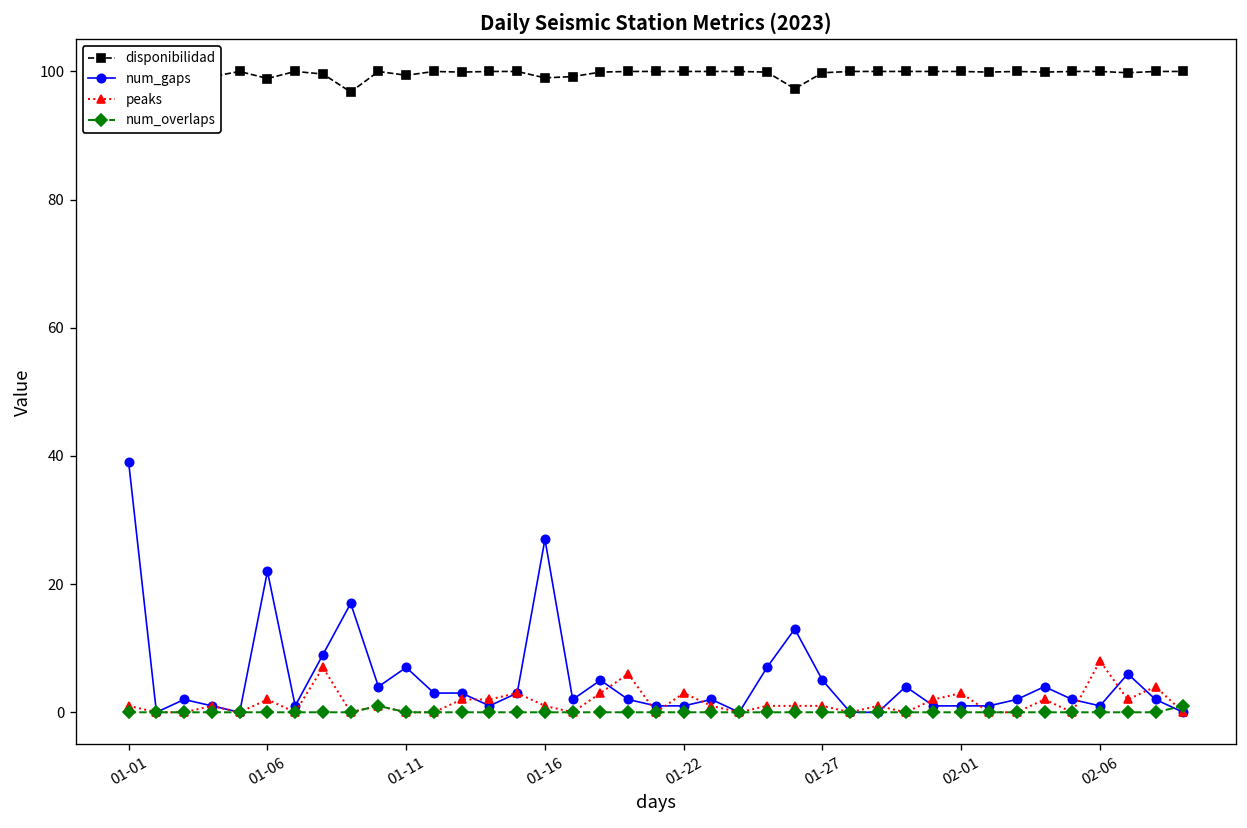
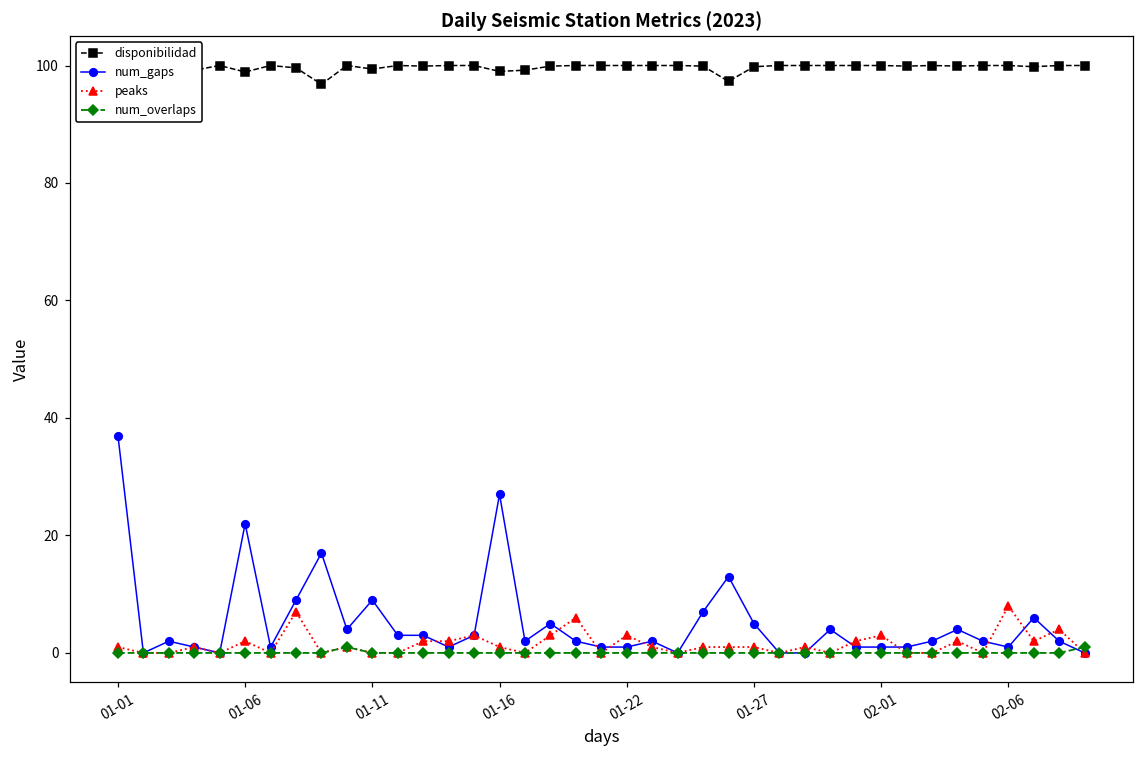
  {
    "disponibilidad": {
      "01-06": 99,
      "01-11": 99,
      "01-16": 99,
      "01-22": 100,
      "01-27": 100,
      "02-01": 100,
      "02-06": 100
    },
    "num_gaps": {
-     "01-01": 39,
+     "01-01": 37,
      "01-06": 22,
-     "01-11": 7,
+     "01-11": 9,
      "01-16": 27,
      "01-22": 1,
      "01-27": 5,
      "02-01": 1,
      "02-06": 1
    },
    "peaks": {
      "01-01": 1,
      "01-06": 2,
      "01-16": 1,
      "01-22": 3,
      "01-27": 1,
      "02-01": 3,
      "02-06": 8
    },
    "num_overlaps": {
      "01-01": 0,
      "01-06": 0,
      "01-16": 0,
      "01-22": 0,
      "01-27": 0,
      "02-01": 0,
      "02-06": 0
    }
  }
